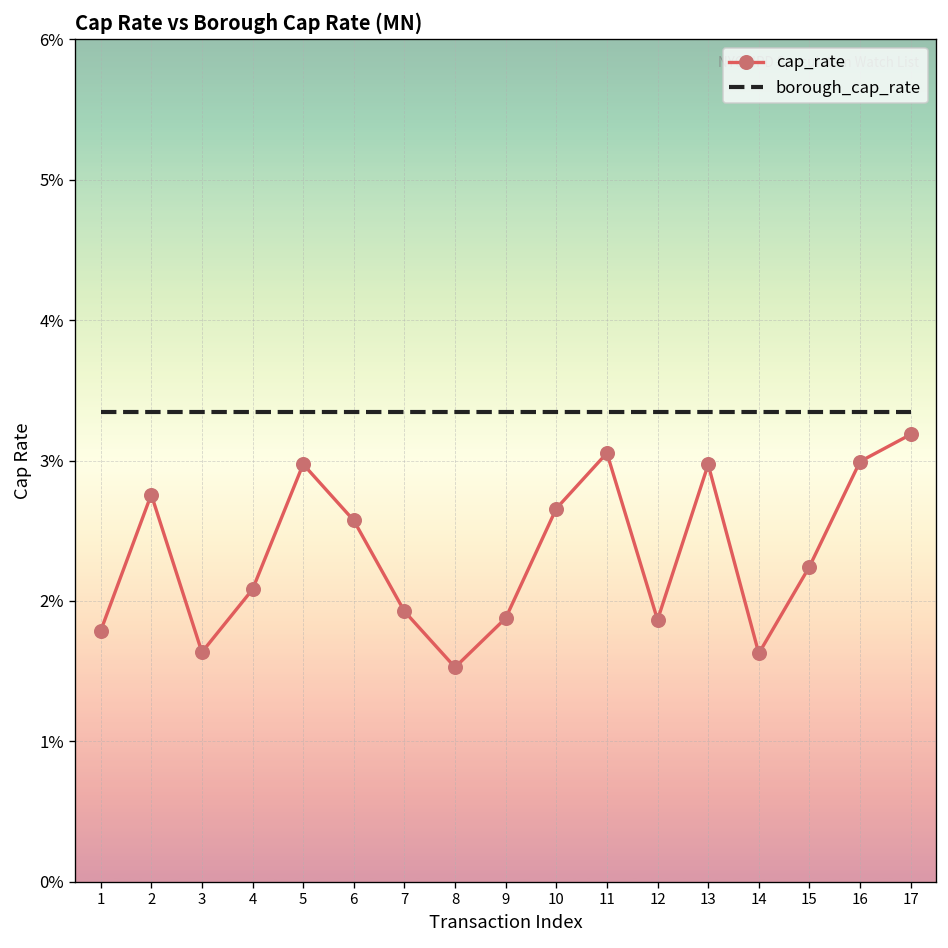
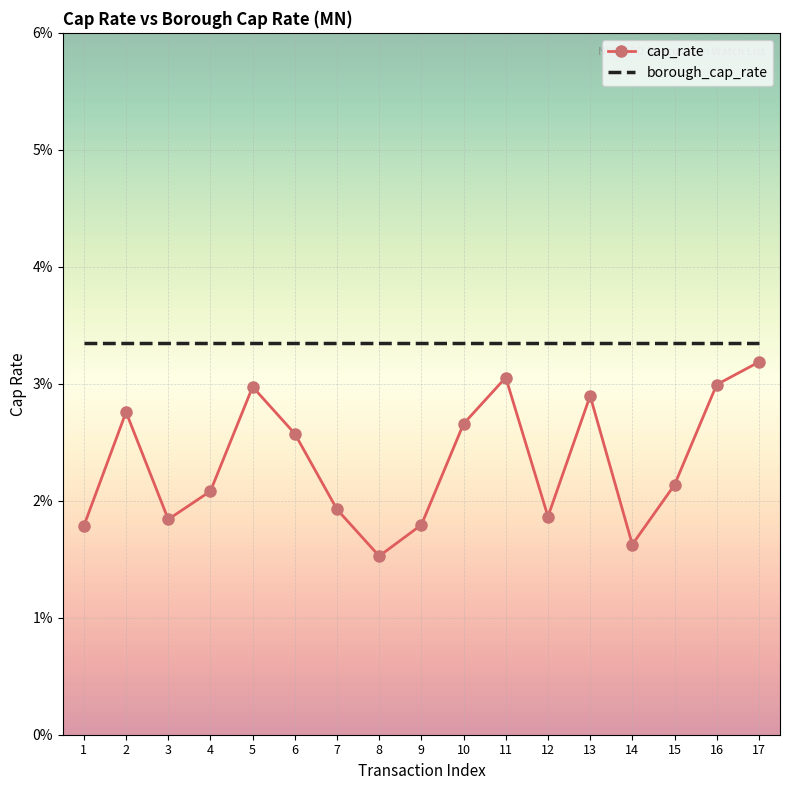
  {
    "cap_rate": {
      "1": "1.79%",
      "2": "2.76%",
-     "3": "1.63%",
+     "3": "1.84%",
      "4": "2.08%",
      "5": "2.97%",
      "6": "2.57%",
      "7": "1.93%",
      "8": "1.53%",
-     "9": "1.88%",
+     "9": "1.79%",
      "10": "2.66%",
      "11": "3.05%",
      "12": "1.87%",
-     "13": "2.97%",
+     "13": "2.90%",
      "14": "1.63%",
-     "15": "2.24%",
+     "15": "2.14%",
      "16": "2.99%",
      "17": "3.19%"
    },
    "borough_cap_rate": {
      "1": "3.35%",
      "2": "3.35%",
      "3": "3.35%",
      "4": "3.35%",
      "5": "3.35%",
      "6": "3.35%",
      "7": "3.35%",
      "8": "3.35%",
      "9": "3.35%",
      "10": "3.35%",
      "11": "3.35%",
      "12": "3.35%",
      "13": "3.35%",
      "14": "3.35%",
      "15": "3.35%",
      "16": "3.35%",
      "17": "3.35%"
    }
  }
